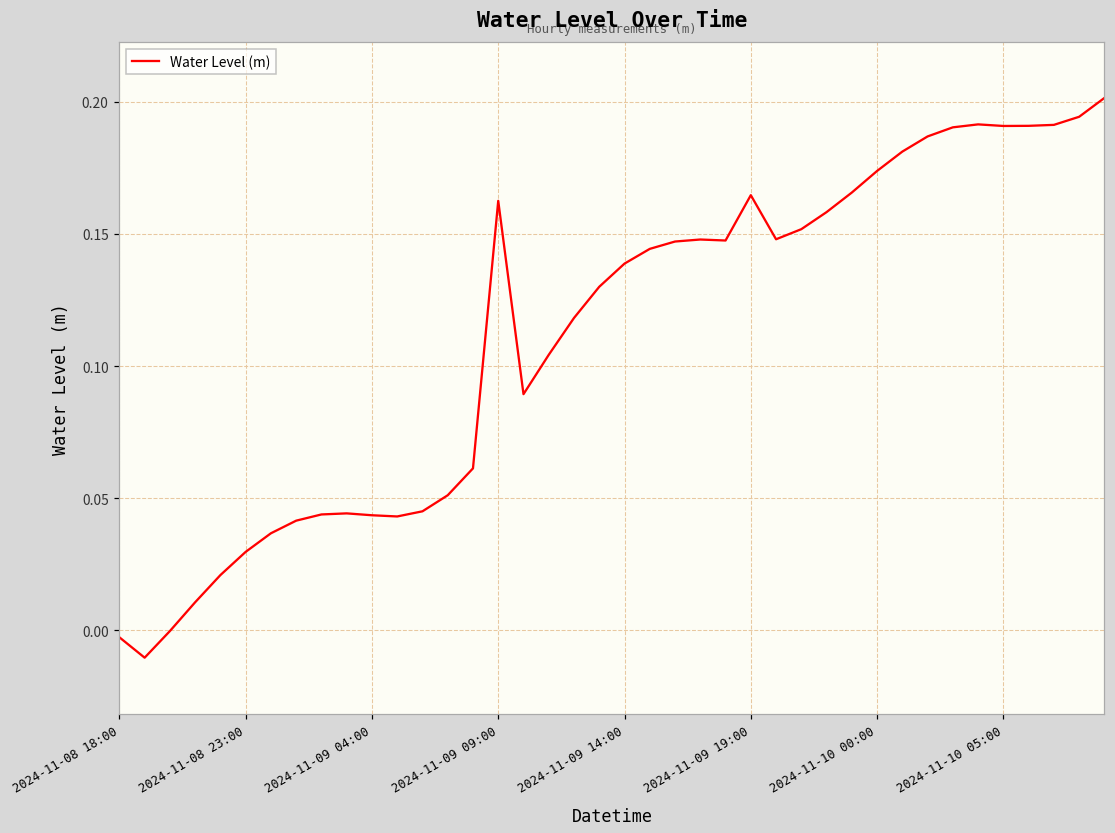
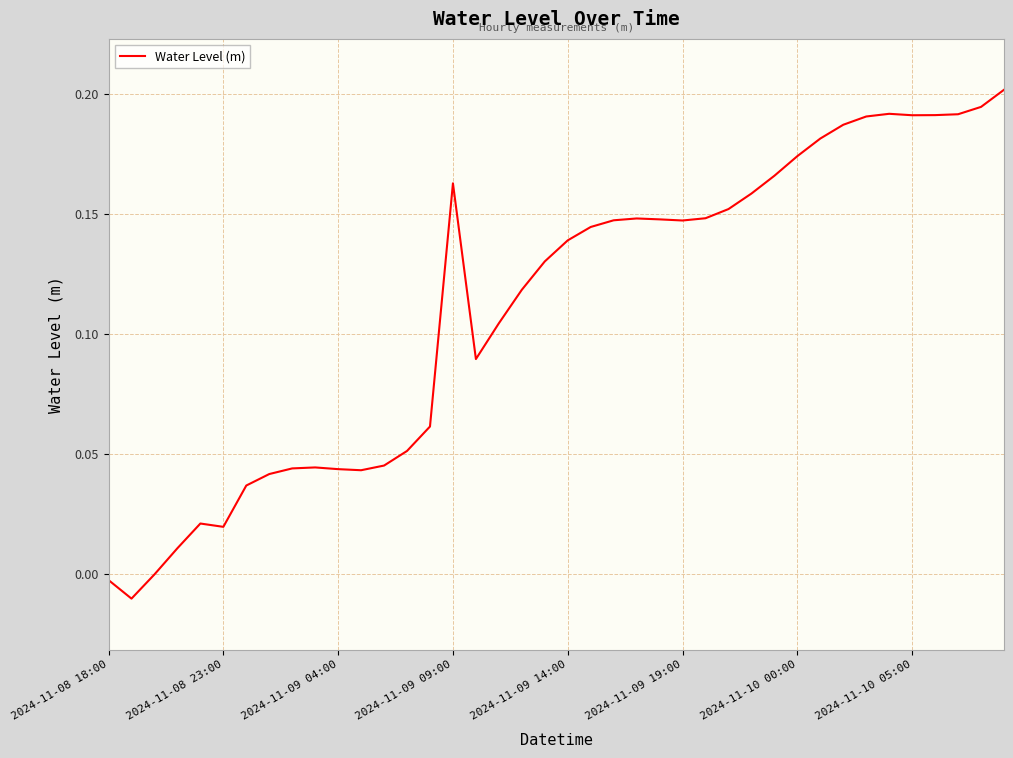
  {
    "2024-11-08 18:00": -0.003,
-   "2024-11-08 23:00": 0.030,
+   "2024-11-08 23:00": 0.020,
    "2024-11-09 04:00": 0.044,
    "2024-11-09 09:00": 0.163,
    "2024-11-09 14:00": 0.139,
-   "2024-11-09 19:00": 0.165,
+   "2024-11-09 19:00": 0.147,
    "2024-11-10 00:00": 0.174,
    "2024-11-10 05:00": 0.191
  }
